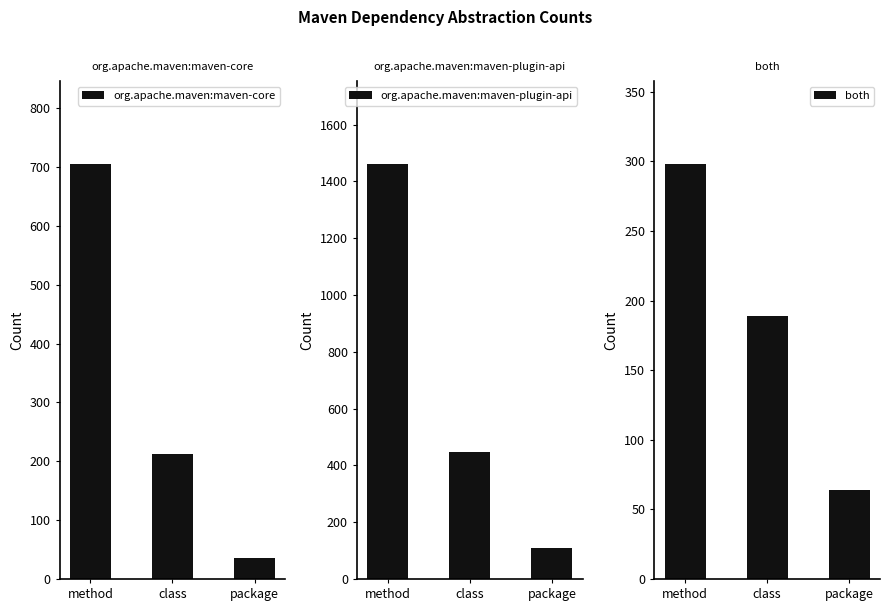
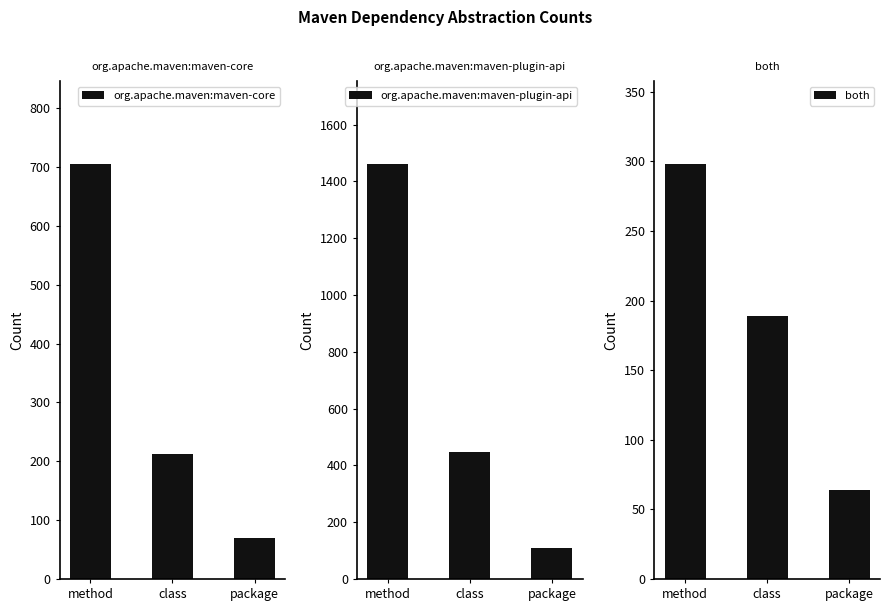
  {
    "org.apache.maven:maven-core": {
      "method": 710,
      "class": 210,
-     "package": 40
+     "package": 70
    },
    "org.apache.maven:maven-plugin-api": {
      "method": 1460,
      "class": 450,
      "package": 110
    },
    "both": {
      "method": 298,
      "class": 189,
      "package": 64
    }
  }
